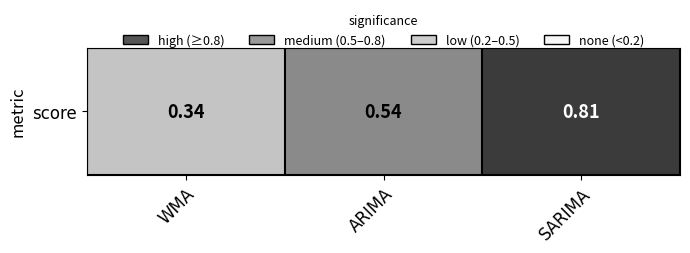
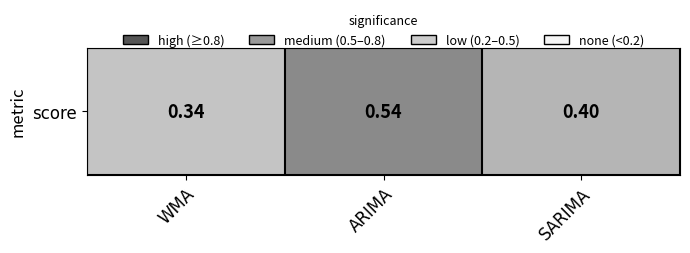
  {
    "score": {
      "WMA": 0.34,
      "ARIMA": 0.54,
-     "SARIMA": 0.81
+     "SARIMA": 0.40
    }
  }
